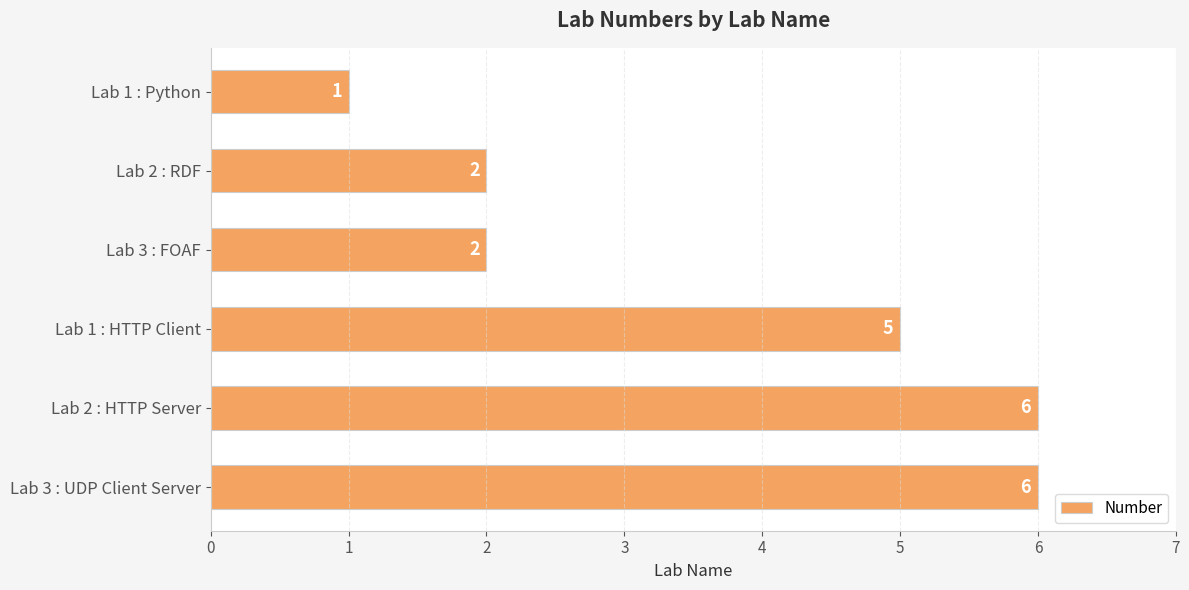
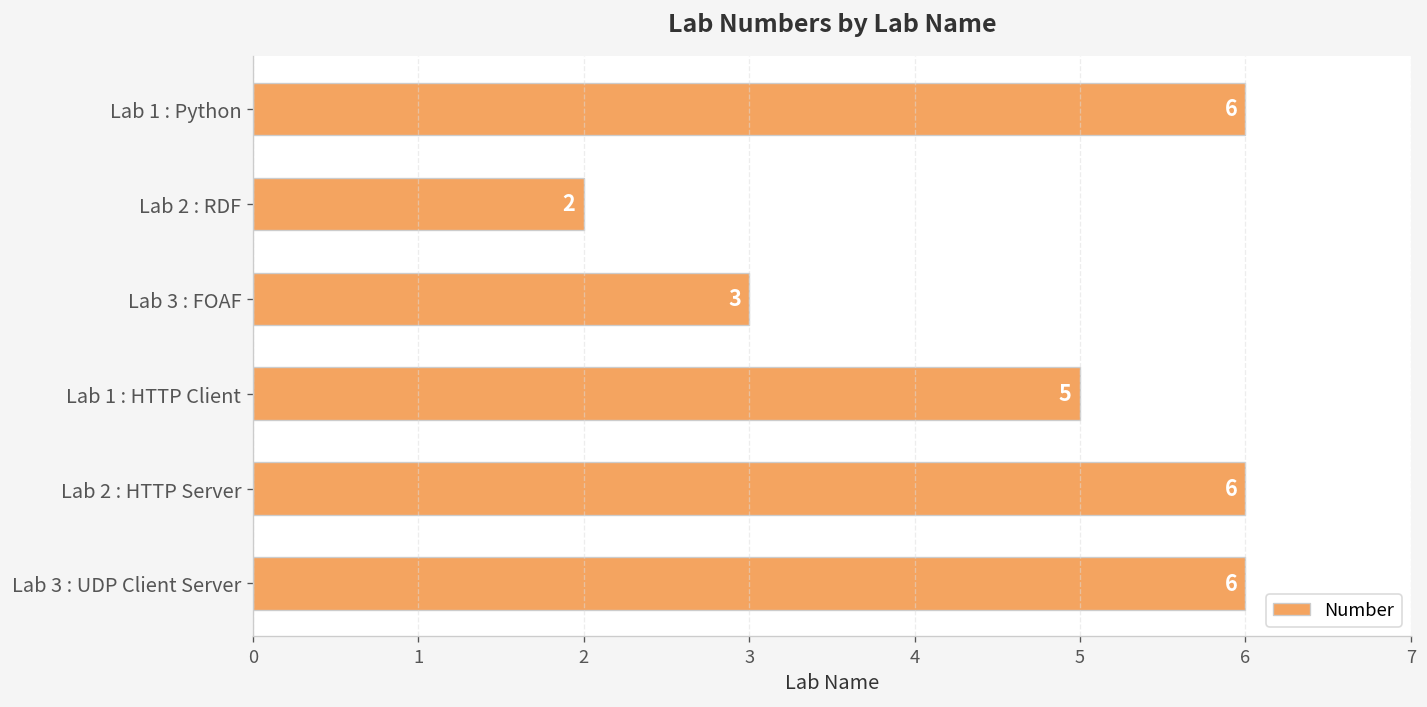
  {
-   "Lab 1 : Python": 1,
+   "Lab 1 : Python": 6,
    "Lab 2 : RDF": 2,
-   "Lab 3 : FOAF": 2,
+   "Lab 3 : FOAF": 3,
    "Lab 1 : HTTP Client": 5,
    "Lab 2 : HTTP Server": 6,
    "Lab 3 : UDP Client Server": 6
  }
